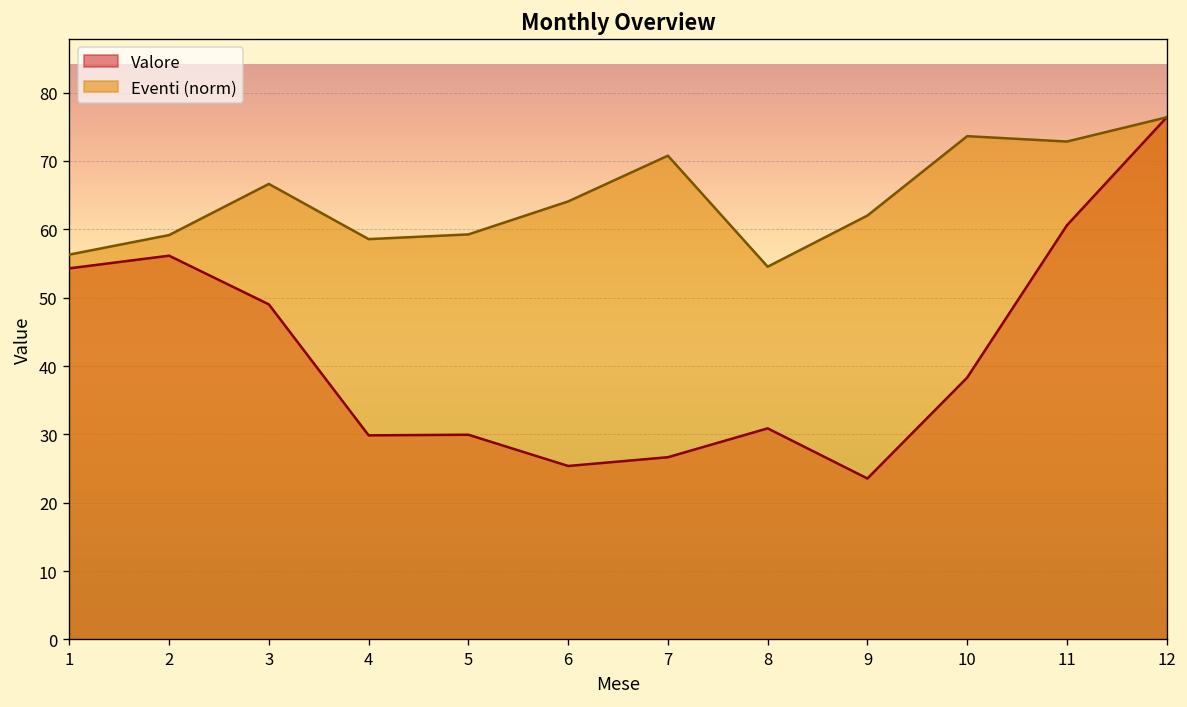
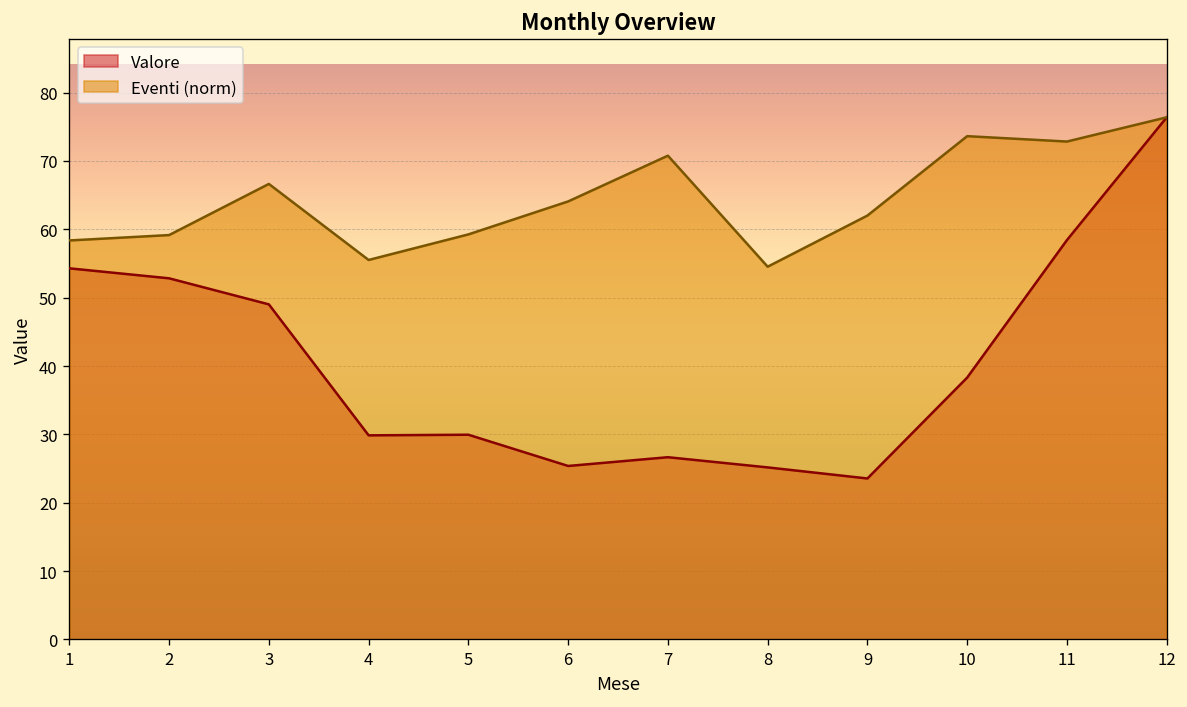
  {
    "Valore": {
      "1": 54,
-     "2": 56,
+     "2": 53,
      "3": 49,
      "4": 30,
      "5": 30,
      "6": 25,
      "7": 27,
-     "8": 31,
+     "8": 25,
      "9": 24,
      "10": 38,
-     "11": 61
+     "11": 58
    },
    "Eventi (norm)": {
-     "1": 56,
+     "1": 58,
      "2": 59,
      "3": 67,
-     "4": 59,
+     "4": 56,
      "5": 59,
      "6": 64,
      "7": 71,
      "8": 55,
      "9": 62,
      "10": 74,
      "11": 73
    }
  }
